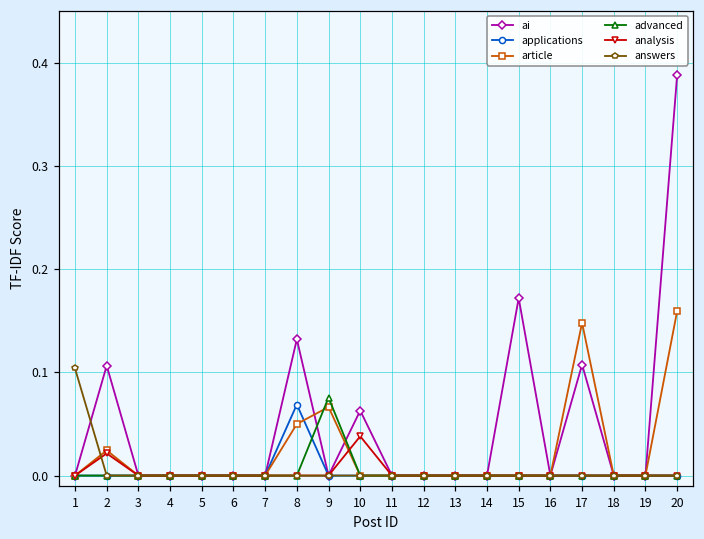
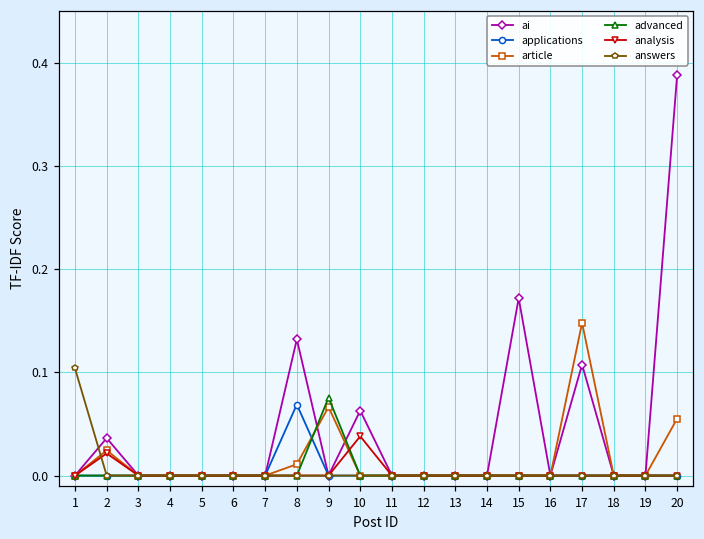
  {
    "ai": {
-     "2": 0.11,
+     "2": 0.04,
      "8": 0.13,
      "10": 0.06,
      "15": 0.17,
      "17": 0.11,
      "20": 0.39
    },
    "applications": {
      "8": 0.07
    },
    "article": {
      "2": 0.02,
-     "8": 0.05,
+     "8": 0.01,
      "9": 0.07,
      "17": 0.15,
-     "20": 0.16
+     "20": 0.06
    },
    "advanced": {
      "9": 0.08
    },
    "analysis": {
      "2": 0.02,
      "10": 0.04
    },
    "answers": {
      "1": 0.10
    }
  }
